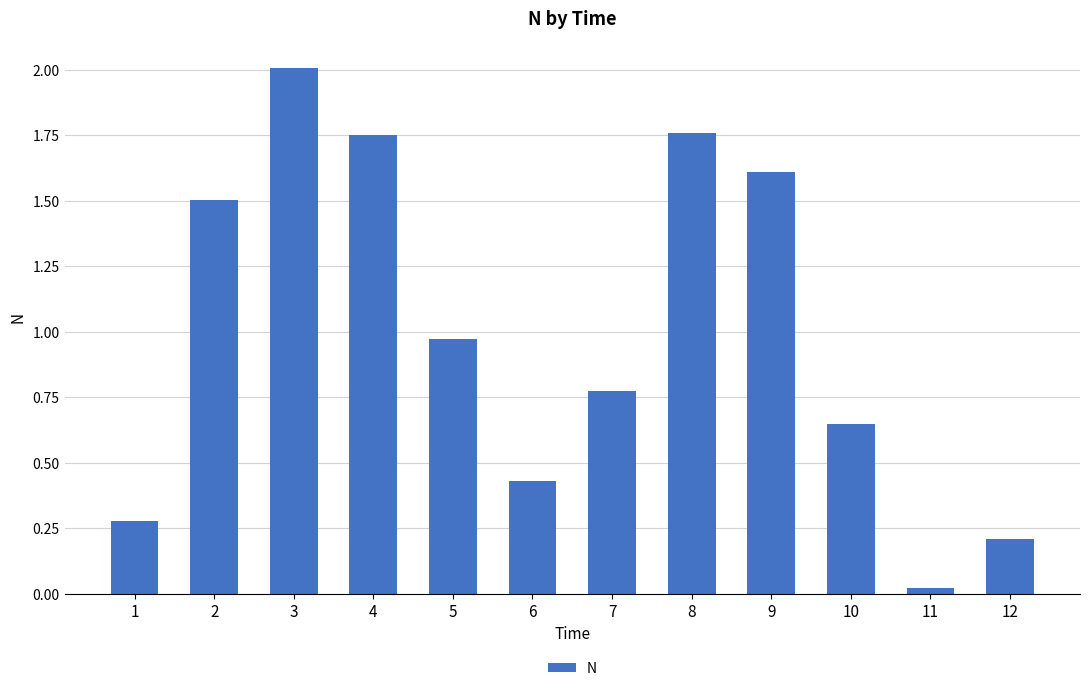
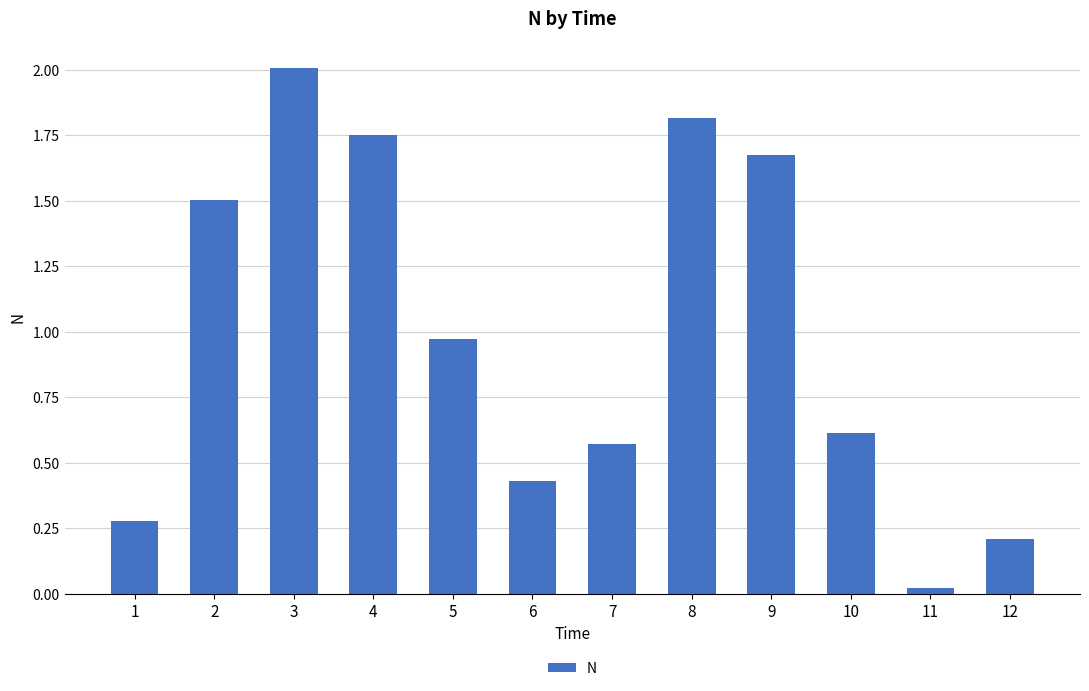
  {
    "1": 0.28,
    "2": 1.50,
    "3": 2.01,
    "4": 1.75,
    "5": 0.97,
    "6": 0.43,
-   "7": 0.78,
-   "8": 1.76,
-   "9": 1.61,
-   "10": 0.65,
+   "7": 0.57,
+   "8": 1.82,
+   "9": 1.68,
+   "10": 0.62,
    "11": 0.02,
    "12": 0.21
  }
